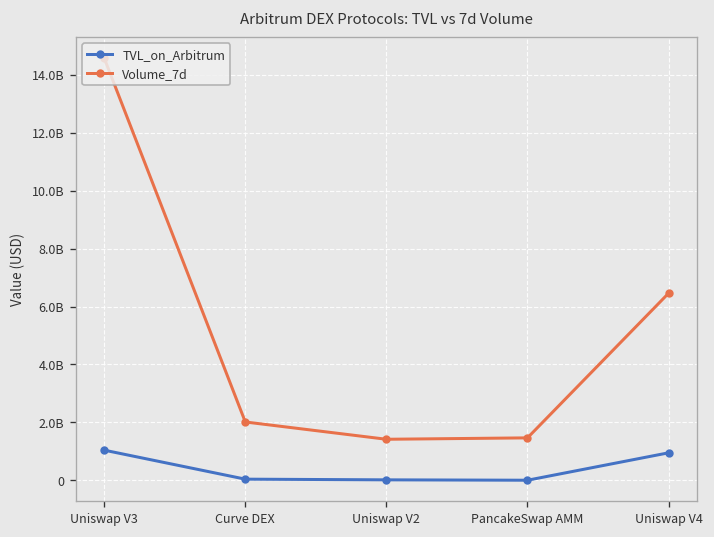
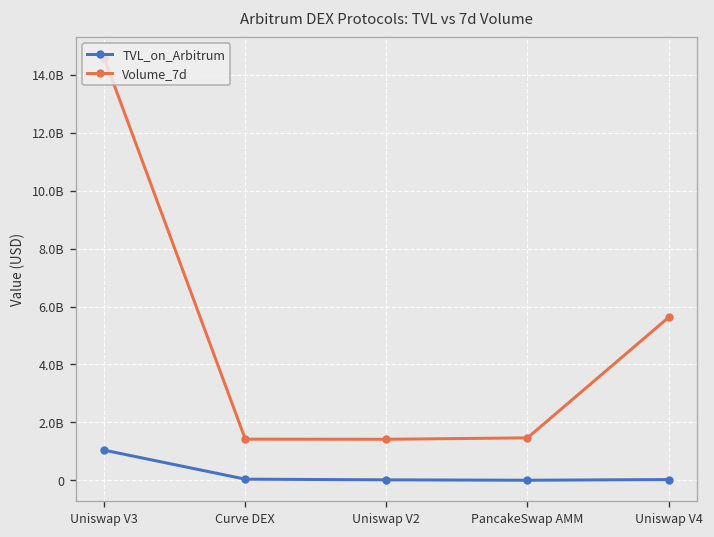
  {
    "TVL_on_Arbitrum": {
      "Uniswap V3": 1000000000,
      "Curve DEX": 0,
      "Uniswap V2": 0,
      "PancakeSwap AMM": 0,
-     "Uniswap V4": 900000000
+     "Uniswap V4": 0
    },
    "Volume_7d": {
-     "Curve DEX": 2000000000,
+     "Curve DEX": 1400000000,
      "Uniswap V2": 1400000000,
      "PancakeSwap AMM": 1500000000,
-     "Uniswap V4": 6500000000
+     "Uniswap V4": 5600000000
    }
  }
